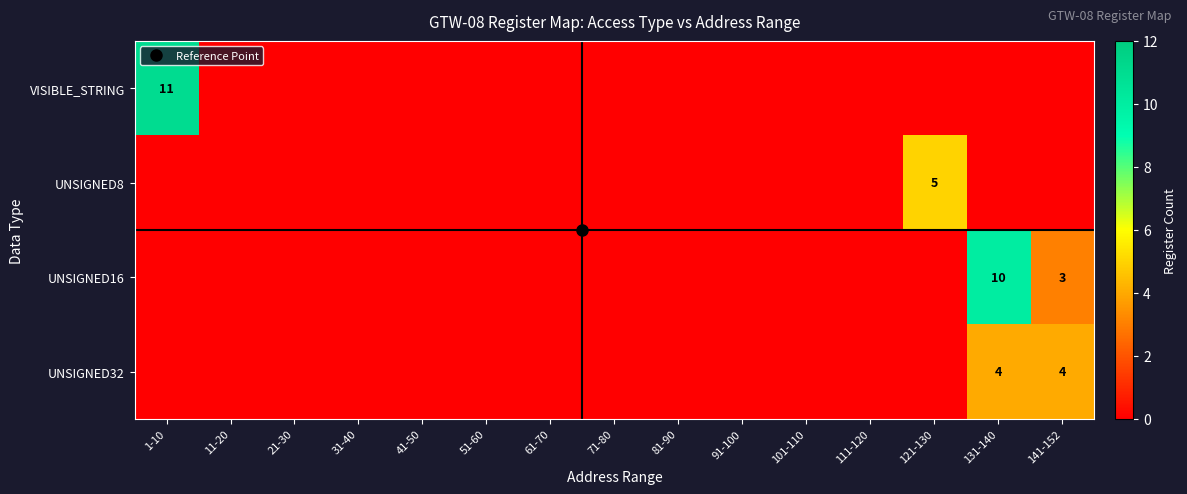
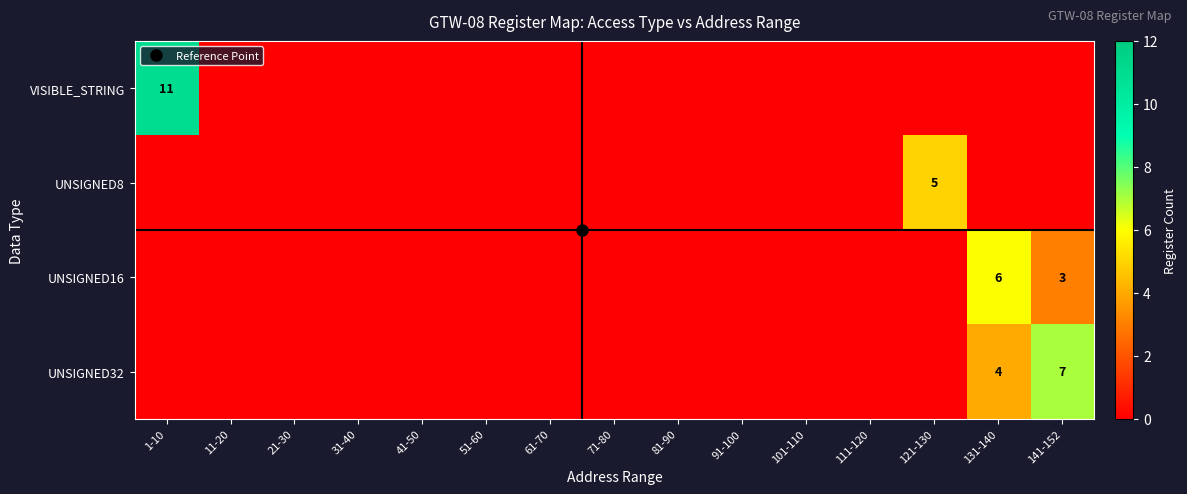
  {
    "VISIBLE_STRING": {
      "1-10": 11
    },
    "UNSIGNED8": {
      "121-130": 5
    },
    "UNSIGNED16": {
-     "131-140": 10,
+     "131-140": 6,
      "141-152": 3
    },
    "UNSIGNED32": {
      "131-140": 4,
-     "141-152": 4
+     "141-152": 7
    }
  }
